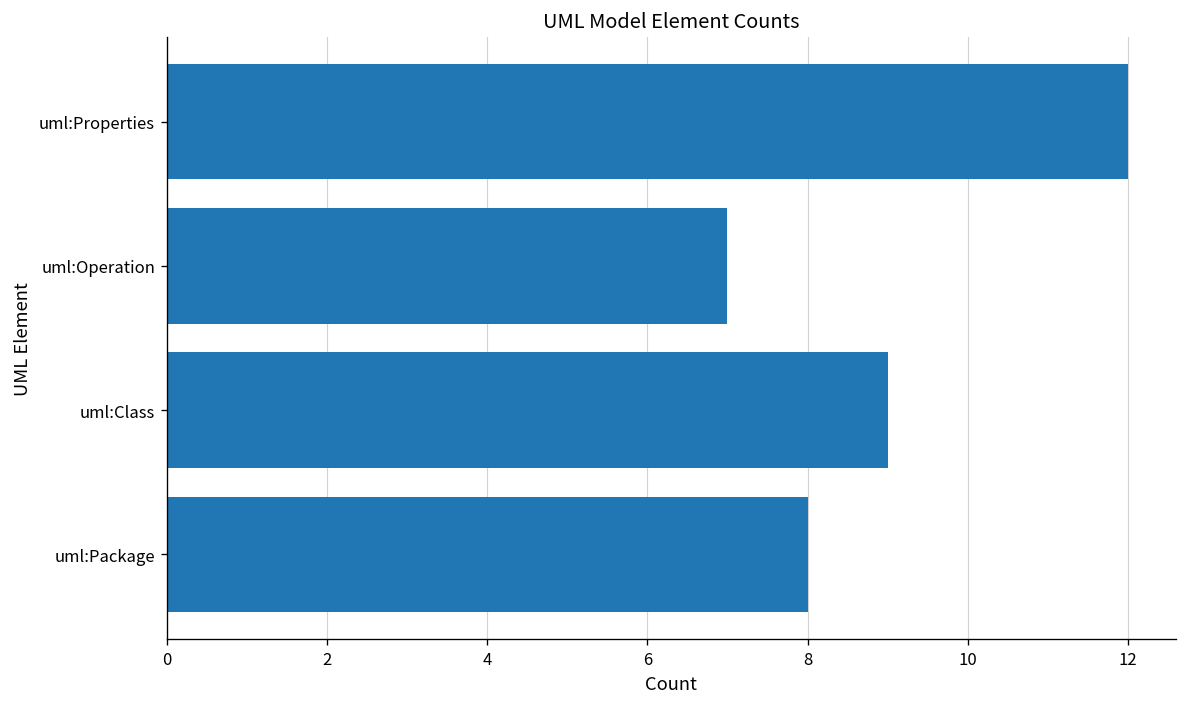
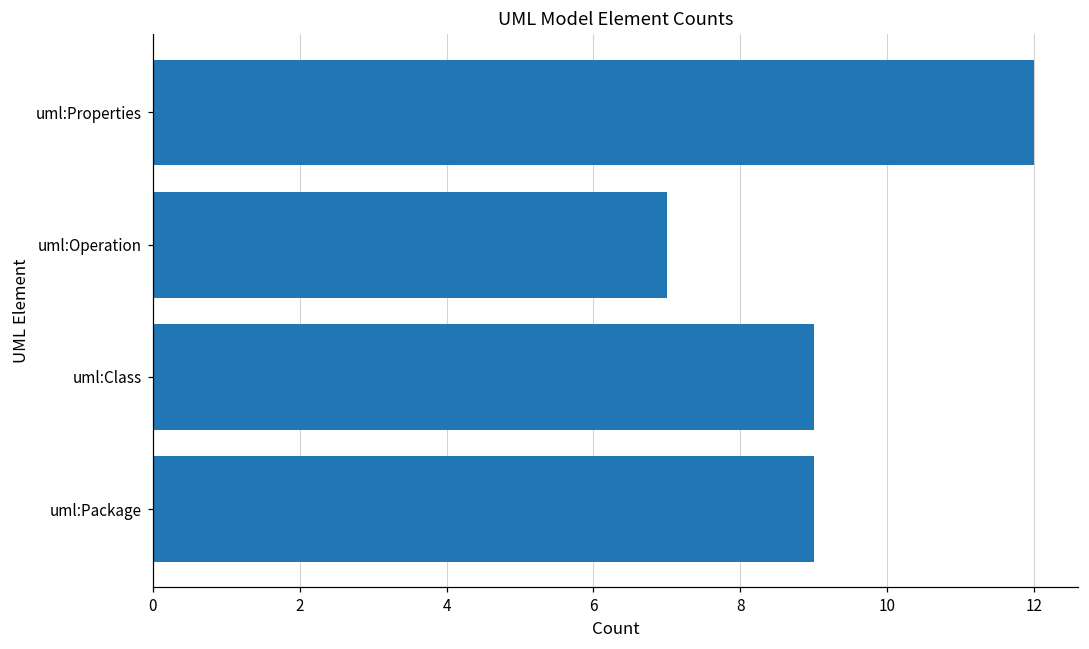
  {
    "uml:Properties": 12,
    "uml:Operation": 7,
    "uml:Class": 9,
-   "uml:Package": 8
+   "uml:Package": 9
  }
